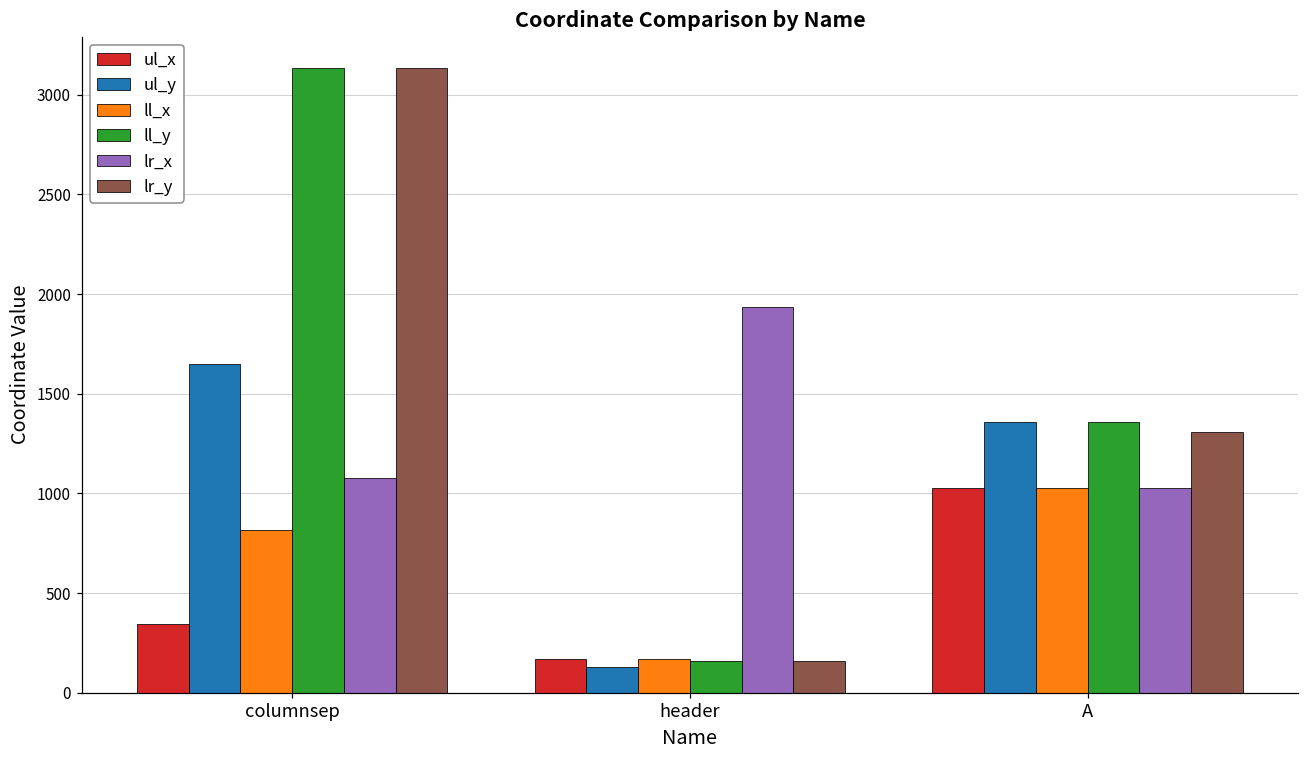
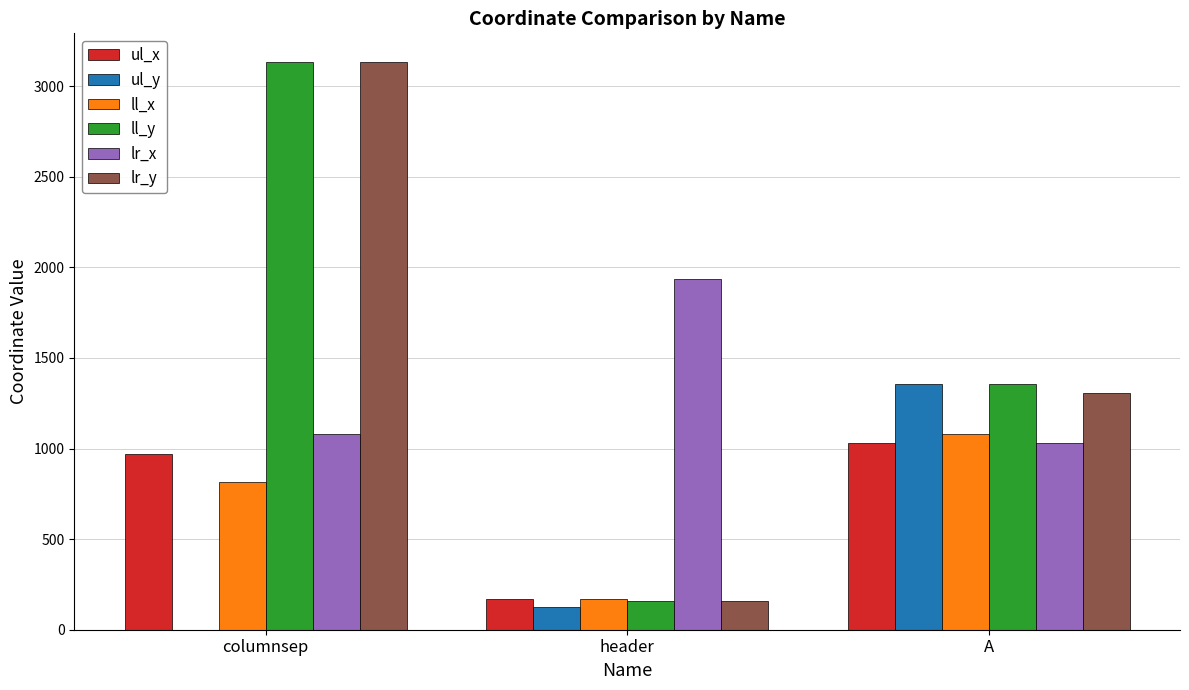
  {
    "ul_x": {
-     "columnsep": 340,
+     "columnsep": 970,
      "header": 170,
      "A": 1030
    },
    "ul_y": {
-     "columnsep": 1650,
+     "columnsep": 0,
      "header": 130,
      "A": 1360
    },
    "ll_x": {
      "columnsep": 810,
      "header": 170,
-     "A": 1030
+     "A": 1080
    },
    "ll_y": {
      "columnsep": 3140,
      "header": 160,
      "A": 1360
    },
    "lr_x": {
      "columnsep": 1080,
      "header": 1940,
      "A": 1030
    },
    "lr_y": {
      "columnsep": 3140,
      "header": 160,
      "A": 1310
    }
  }
